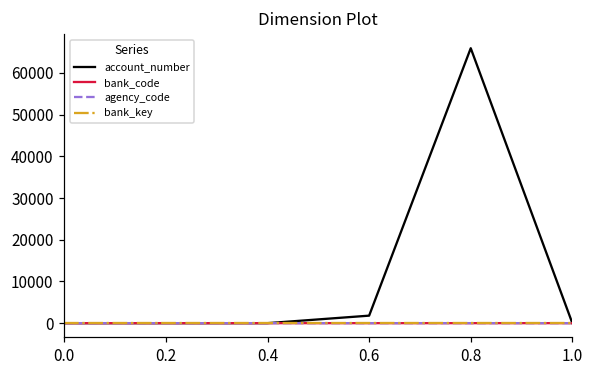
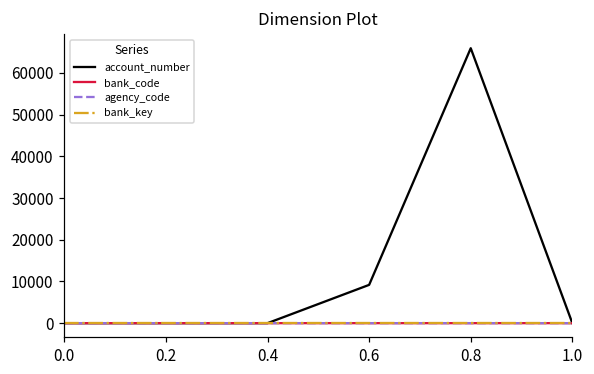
  {
    "account_number": {
-     "0.6": 2000,
+     "0.6": 9000,
      "0.8": 66000
    },
    "bank_key": {
      "0.6": 0,
      "0.8": 0
    }
  }
